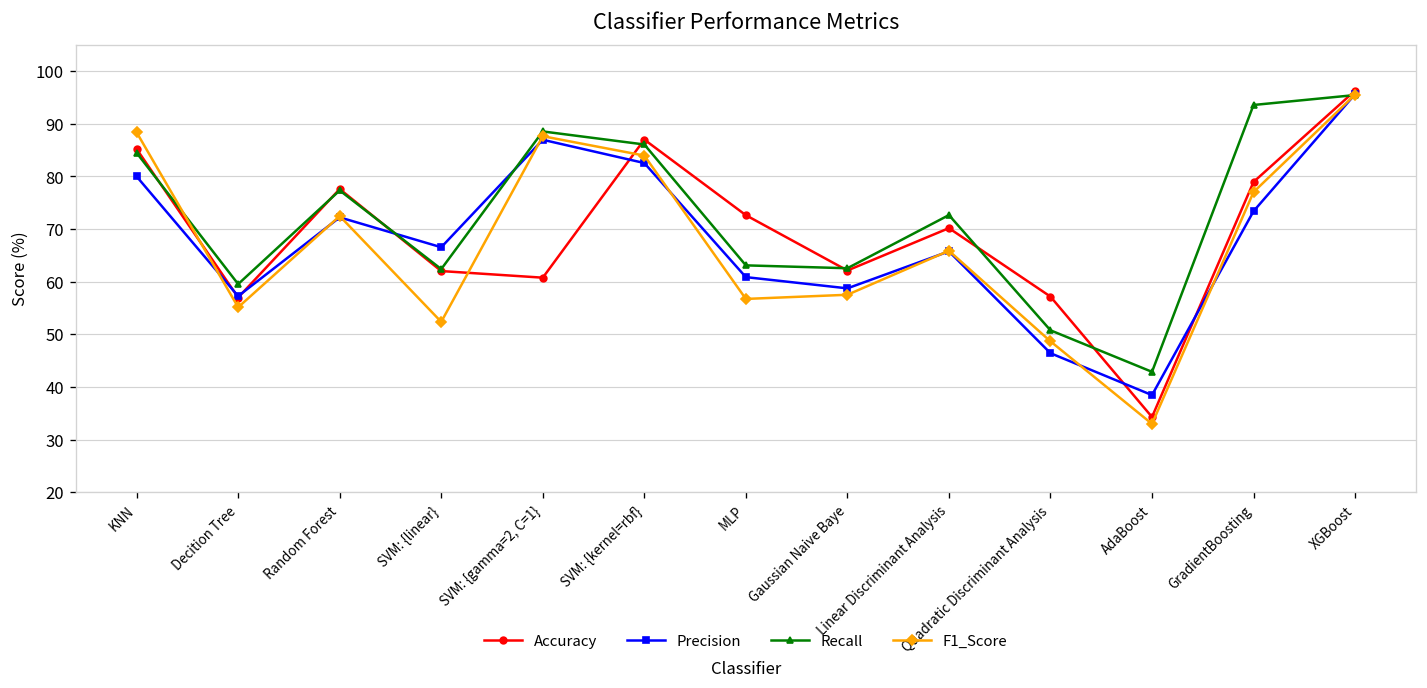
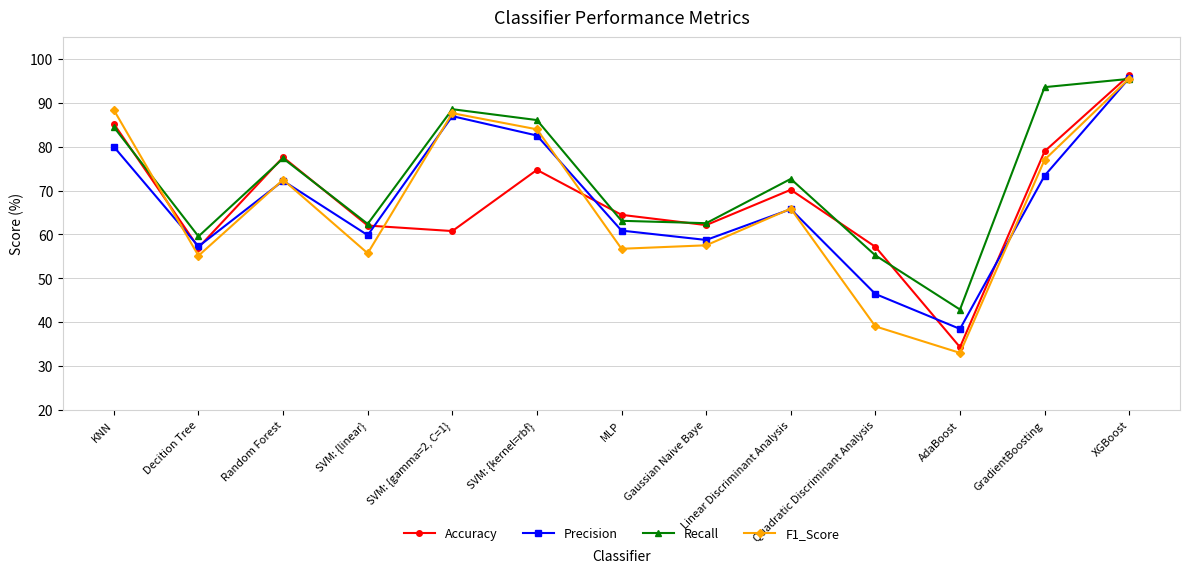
  {
    "Accuracy": {
      "KNN": 85,
      "SVM: {gamma=2, C=1}": 61,
-     "SVM: {kernel=rbf}": 87,
-     "MLP": 73,
+     "SVM: {kernel=rbf}": 75,
+     "MLP": 64,
      "Linear Discriminant Analysis": 70,
      "Quadratic Discriminant Analysis": 57,
      "AdaBoost": 34,
      "GradientBoosting": 79,
      "XGBoost": 96
    },
    "Precision": {
      "KNN": 80,
-     "SVM: {linear}": 67,
+     "SVM: {linear}": 60,
      "SVM: {gamma=2, C=1}": 87,
      "SVM: {kernel=rbf}": 83,
      "MLP": 61,
      "Gaussian Naive Baye": 59,
      "Quadratic Discriminant Analysis": 46,
      "AdaBoost": 38,
      "GradientBoosting": 73
    },
    "Recall": {
      "KNN": 84,
      "Decition Tree": 60,
      "SVM: {gamma=2, C=1}": 89,
      "SVM: {kernel=rbf}": 86,
      "MLP": 63,
      "Linear Discriminant Analysis": 73,
-     "Quadratic Discriminant Analysis": 51,
+     "Quadratic Discriminant Analysis": 55,
      "AdaBoost": 43,
      "GradientBoosting": 94
    },
    "F1_Score": {
      "KNN": 88,
      "Decition Tree": 55,
-     "SVM: {linear}": 52,
+     "SVM: {linear}": 56,
      "SVM: {gamma=2, C=1}": 88,
      "SVM: {kernel=rbf}": 84,
      "MLP": 57,
      "Gaussian Naive Baye": 58,
-     "Quadratic Discriminant Analysis": 49,
+     "Quadratic Discriminant Analysis": 39,
      "AdaBoost": 33,
      "GradientBoosting": 77
    }
  }
